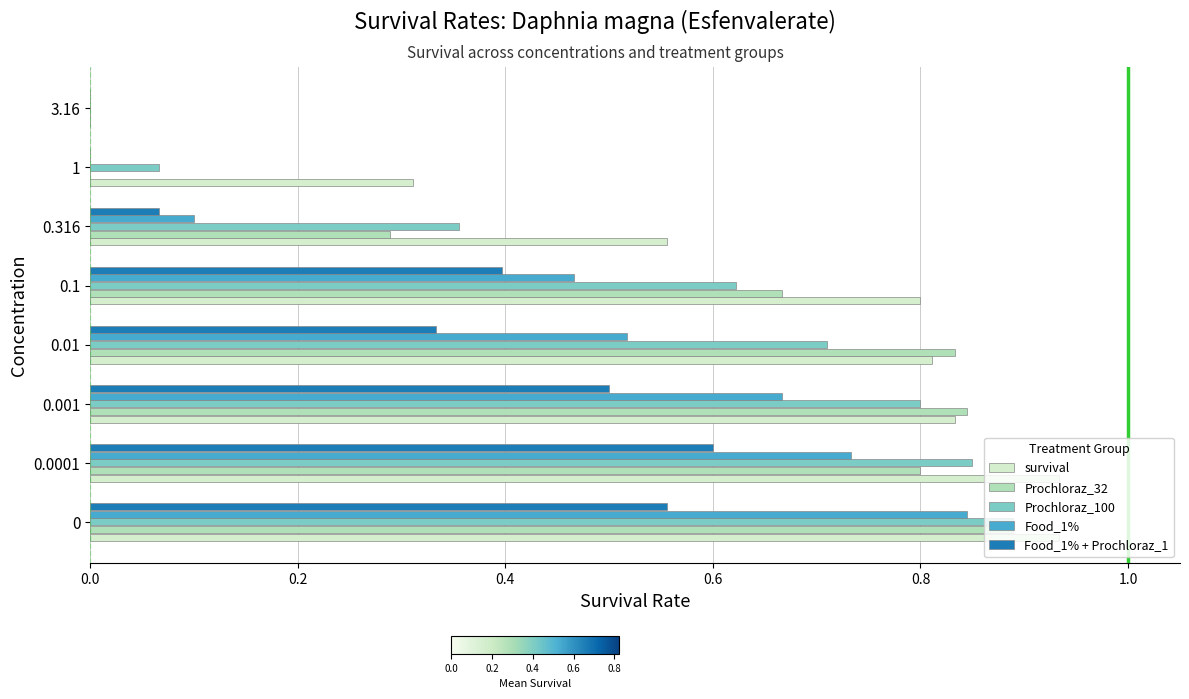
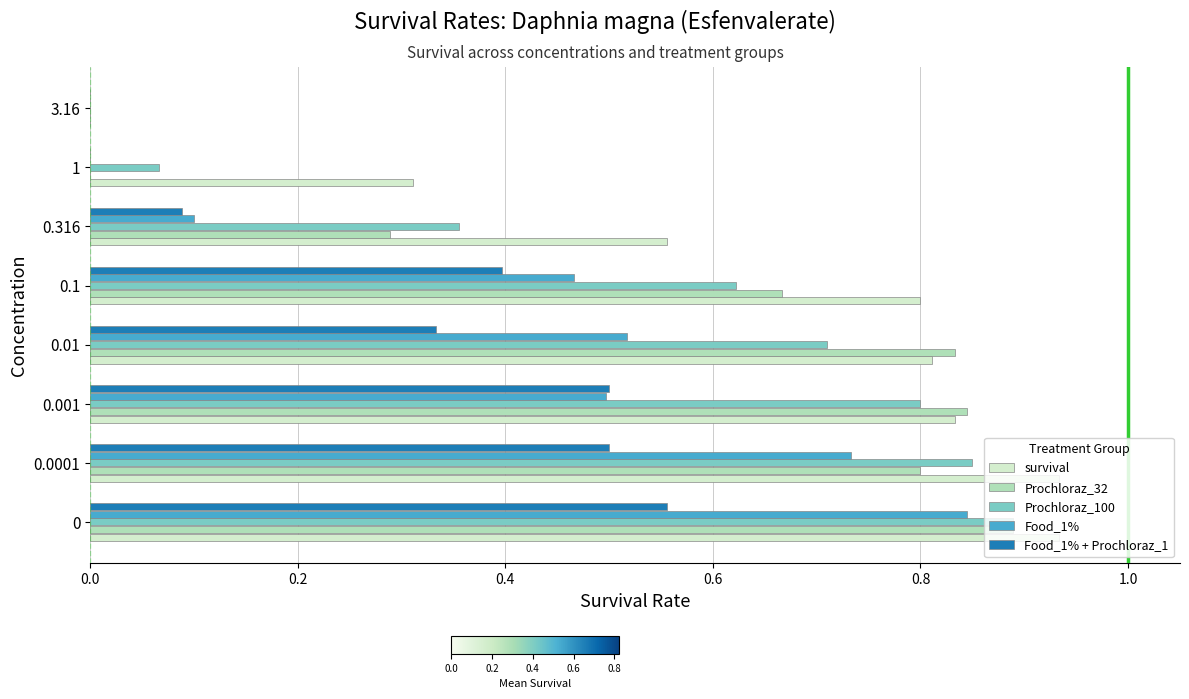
  {
    "Food_1%": {
      "3.16": 0.000,
      "1": 0.000,
      "0.316": 0.100,
      "0.1": 0.467,
      "0.01": 0.517,
-     "0.001": 0.667,
+     "0.001": 0.497,
      "0.0001": 0.733,
      "0": 0.844
    },
    "Food_1% + Prochloraz_1": {
      "3.16": 0.000,
      "1": 0.000,
-     "0.316": 0.066,
+     "0.316": 0.089,
      "0.1": 0.397,
      "0.01": 0.333,
      "0.001": 0.500,
-     "0.0001": 0.6,
+     "0.0001": 0.5,
      "0": 0.556
    }
  }
